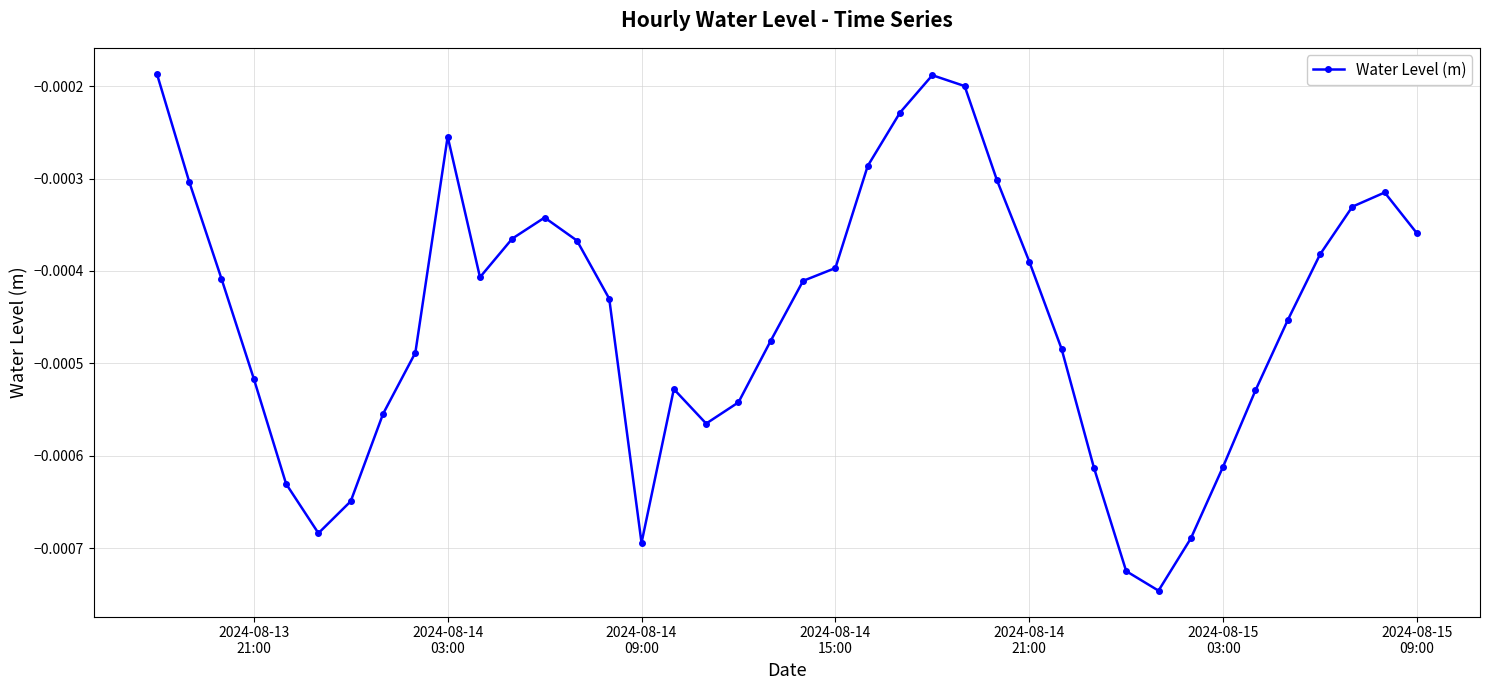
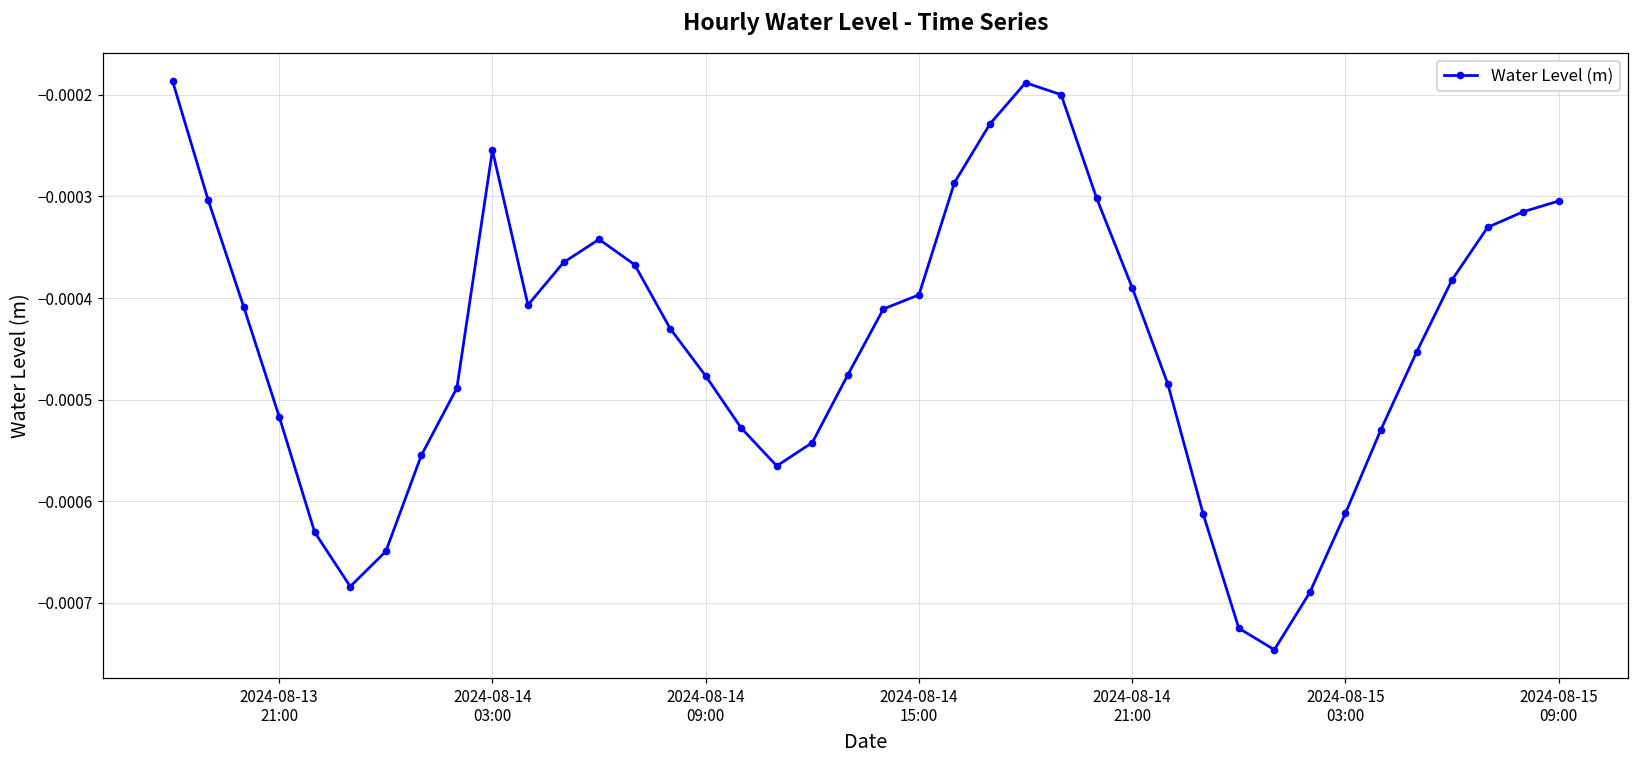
  {
    "2024-08-13 21:00": -0.00052,
    "2024-08-14 03:00": -0.00025,
-   "2024-08-14 09:00": -0.00069,
+   "2024-08-14 09:00": -0.00048,
    "2024-08-14 15:00": -0.00040,
    "2024-08-14 21:00": -0.00039,
    "2024-08-15 03:00": -0.00061,
-   "2024-08-15 09:00": -0.00036
+   "2024-08-15 09:00": -0.00030
  }
